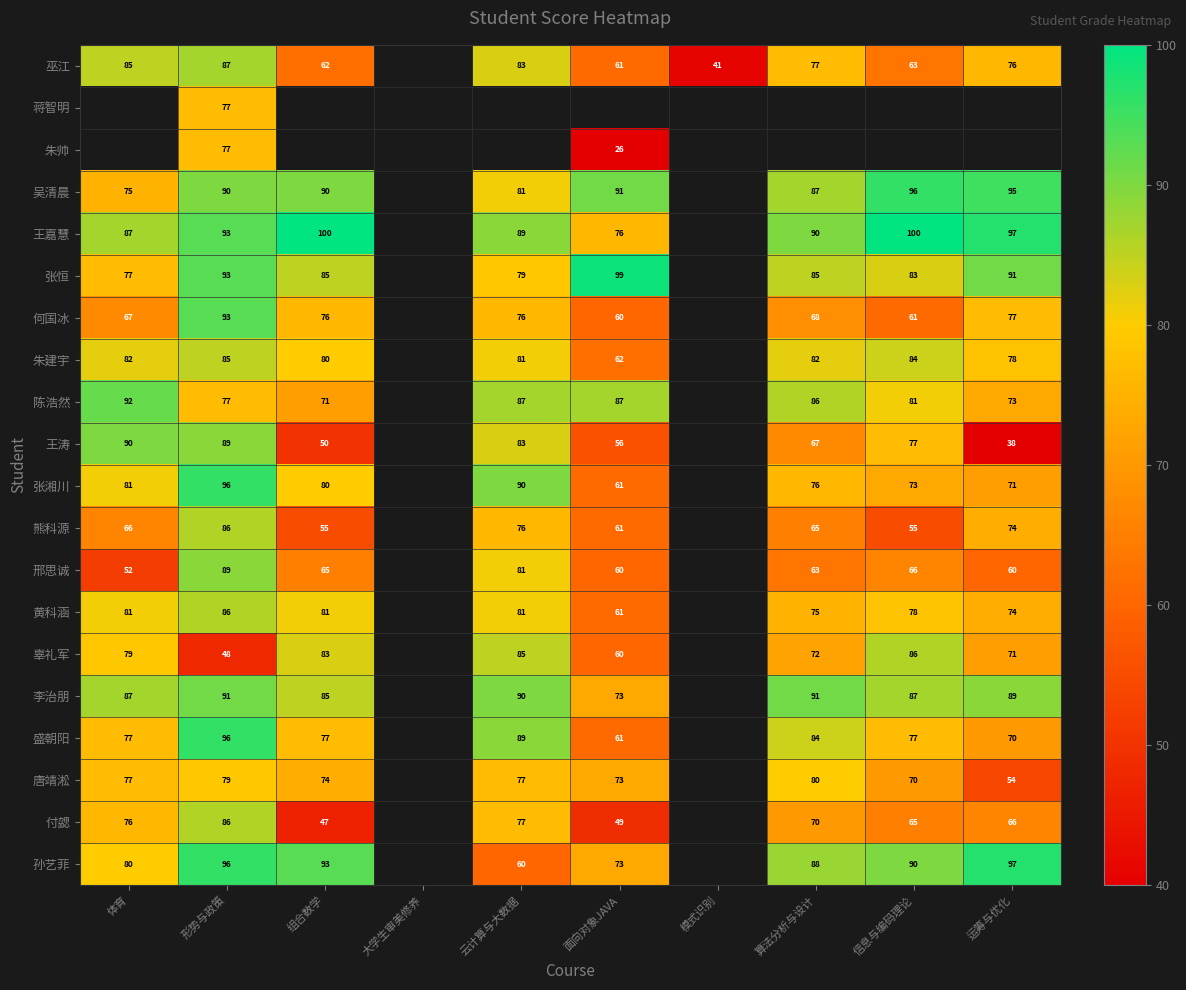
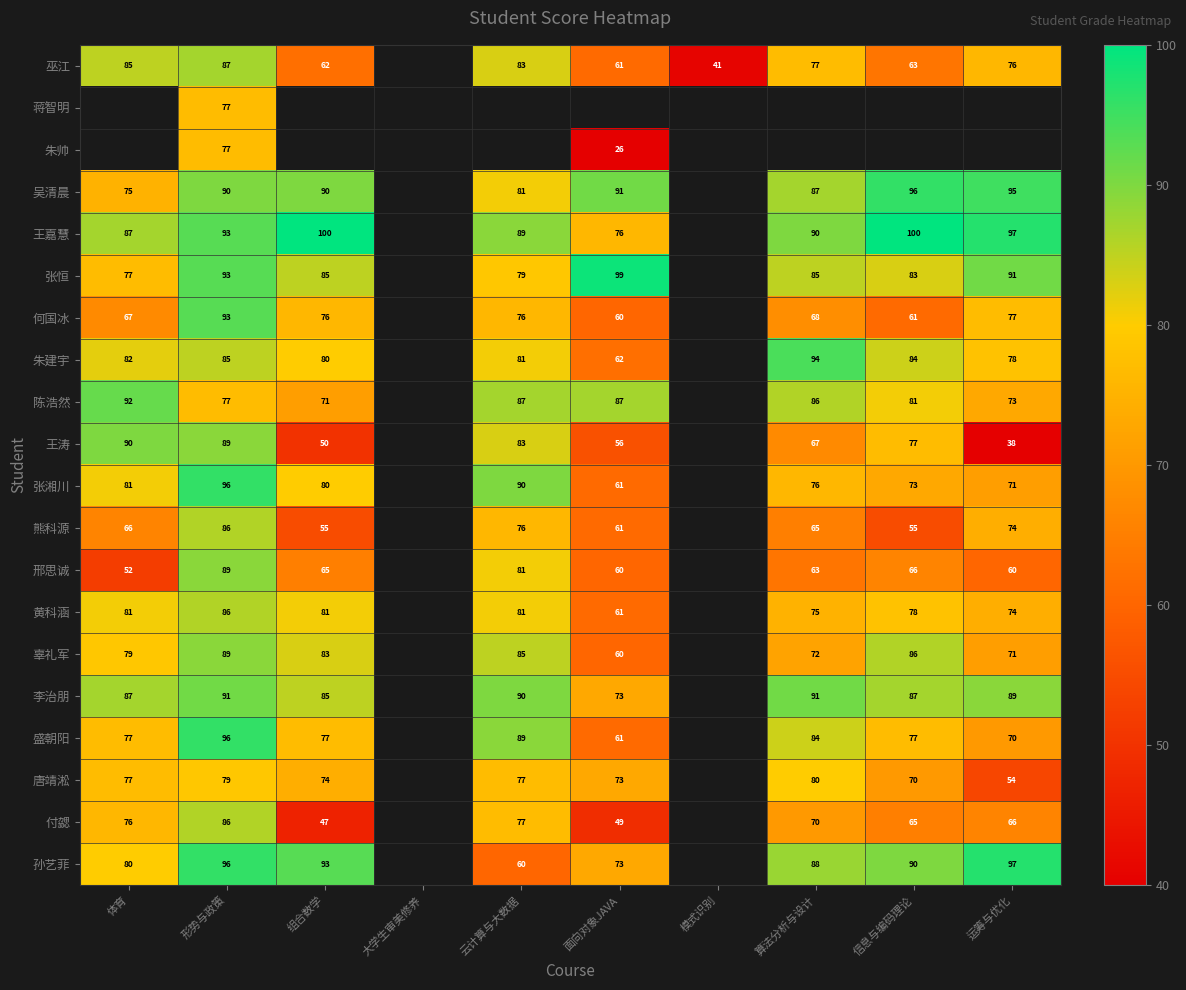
  {
    "巫江": {
      "体育": 85,
      "形势与政策": 87,
      "组合数学": 62,
      "云计算与大数据": 83,
      "面向对象JAVA": 61,
      "模式识别": 41,
      "算法分析与设计": 77,
      "信息与编码理论": 63,
      "运筹与优化": 76
    },
    "蒋智明": {
      "形势与政策": 77
    },
    "朱帅": {
      "形势与政策": 77,
      "面向对象JAVA": 26
    },
    "吴清晨": {
      "体育": 75,
      "形势与政策": 90,
      "组合数学": 90,
      "云计算与大数据": 81,
      "面向对象JAVA": 91,
      "算法分析与设计": 87,
      "信息与编码理论": 96,
      "运筹与优化": 95
    },
    "王嘉慧": {
      "体育": 87,
      "形势与政策": 93,
      "组合数学": 100,
      "云计算与大数据": 89,
      "面向对象JAVA": 76,
      "算法分析与设计": 90,
      "信息与编码理论": 100,
      "运筹与优化": 97
    },
    "张恒": {
      "体育": 77,
      "形势与政策": 93,
      "组合数学": 85,
      "云计算与大数据": 79,
      "面向对象JAVA": 99,
      "算法分析与设计": 85,
      "信息与编码理论": 83,
      "运筹与优化": 91
    },
    "何国冰": {
      "体育": 67,
      "形势与政策": 93,
      "组合数学": 76,
      "云计算与大数据": 76,
      "面向对象JAVA": 60,
      "算法分析与设计": 68,
      "信息与编码理论": 61,
      "运筹与优化": 77
    },
    "朱建宇": {
      "体育": 82,
      "形势与政策": 85,
      "组合数学": 80,
      "云计算与大数据": 81,
      "面向对象JAVA": 62,
-     "算法分析与设计": 82,
+     "算法分析与设计": 94,
      "信息与编码理论": 84,
      "运筹与优化": 78
    },
    "陈浩然": {
      "体育": 92,
      "形势与政策": 77,
      "组合数学": 71,
      "云计算与大数据": 87,
      "面向对象JAVA": 87,
      "算法分析与设计": 86,
      "信息与编码理论": 81,
      "运筹与优化": 73
    },
    "王涛": {
      "体育": 90,
      "形势与政策": 89,
      "组合数学": 50,
      "云计算与大数据": 83,
      "面向对象JAVA": 56,
      "算法分析与设计": 67,
      "信息与编码理论": 77,
      "运筹与优化": 38
    },
    "张湘川": {
      "体育": 81,
      "形势与政策": 96,
      "组合数学": 80,
      "云计算与大数据": 90,
      "面向对象JAVA": 61,
      "算法分析与设计": 76,
      "信息与编码理论": 73,
      "运筹与优化": 71
    },
    "熊科源": {
      "体育": 66,
      "形势与政策": 86,
      "组合数学": 55,
      "云计算与大数据": 76,
      "面向对象JAVA": 61,
      "算法分析与设计": 65,
      "信息与编码理论": 55,
      "运筹与优化": 74
    },
    "邢思诚": {
      "体育": 52,
      "形势与政策": 89,
      "组合数学": 65,
      "云计算与大数据": 81,
      "面向对象JAVA": 60,
      "算法分析与设计": 63,
      "信息与编码理论": 66,
      "运筹与优化": 60
    },
    "黄科涵": {
      "体育": 81,
      "形势与政策": 86,
      "组合数学": 81,
      "云计算与大数据": 81,
      "面向对象JAVA": 61,
      "算法分析与设计": 75,
      "信息与编码理论": 78,
      "运筹与优化": 74
    },
    "辜礼军": {
      "体育": 79,
-     "形势与政策": 48,
+     "形势与政策": 89,
      "组合数学": 83,
      "云计算与大数据": 85,
      "面向对象JAVA": 60,
      "算法分析与设计": 72,
      "信息与编码理论": 86,
      "运筹与优化": 71
    },
    "李治朋": {
      "体育": 87,
      "形势与政策": 91,
      "组合数学": 85,
      "云计算与大数据": 90,
      "面向对象JAVA": 73,
      "算法分析与设计": 91,
      "信息与编码理论": 87,
      "运筹与优化": 89
    },
    "盛朝阳": {
      "体育": 77,
      "形势与政策": 96,
      "组合数学": 77,
      "云计算与大数据": 89,
      "面向对象JAVA": 61,
      "算法分析与设计": 84,
      "信息与编码理论": 77,
      "运筹与优化": 70
    },
    "唐靖淞": {
      "体育": 77,
      "形势与政策": 79,
      "组合数学": 74,
      "云计算与大数据": 77,
      "面向对象JAVA": 73,
      "算法分析与设计": 80,
      "信息与编码理论": 70,
      "运筹与优化": 54
    },
    "付勰": {
      "体育": 76,
      "形势与政策": 86,
      "组合数学": 47,
      "云计算与大数据": 77,
      "面向对象JAVA": 49,
      "算法分析与设计": 70,
      "信息与编码理论": 65,
      "运筹与优化": 66
    },
    "孙艺菲": {
      "体育": 80,
      "形势与政策": 96,
      "组合数学": 93,
      "云计算与大数据": 60,
      "面向对象JAVA": 73,
      "算法分析与设计": 88,
      "信息与编码理论": 90,
      "运筹与优化": 97
    }
  }
